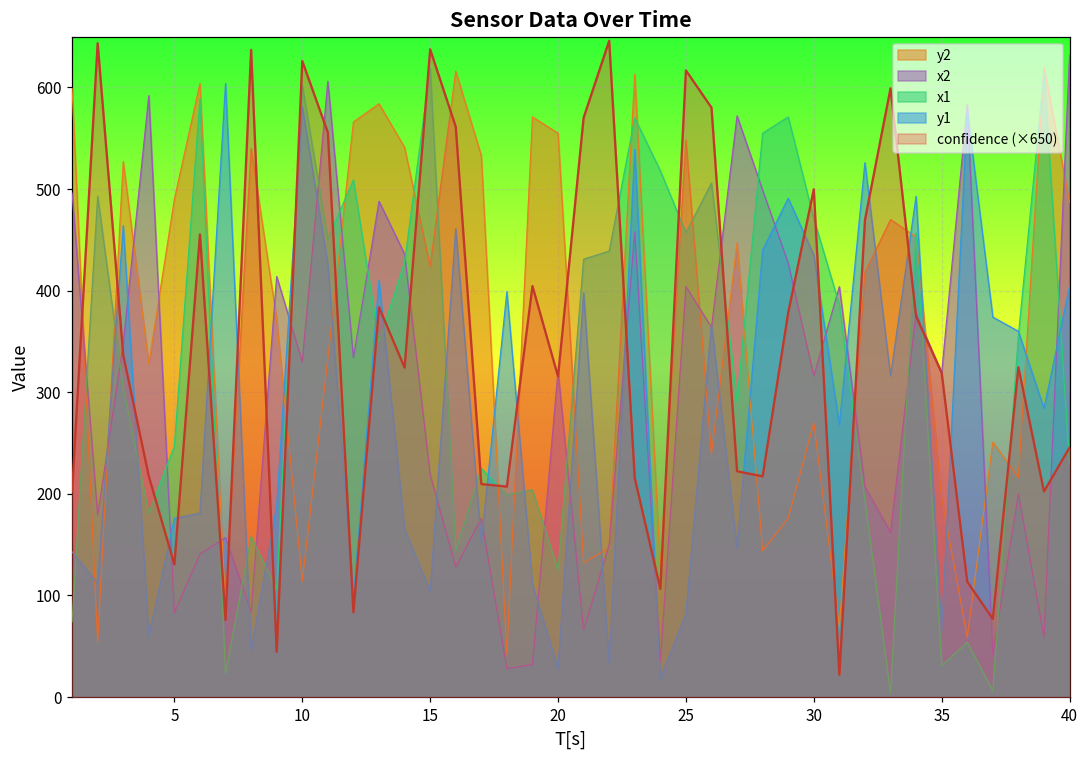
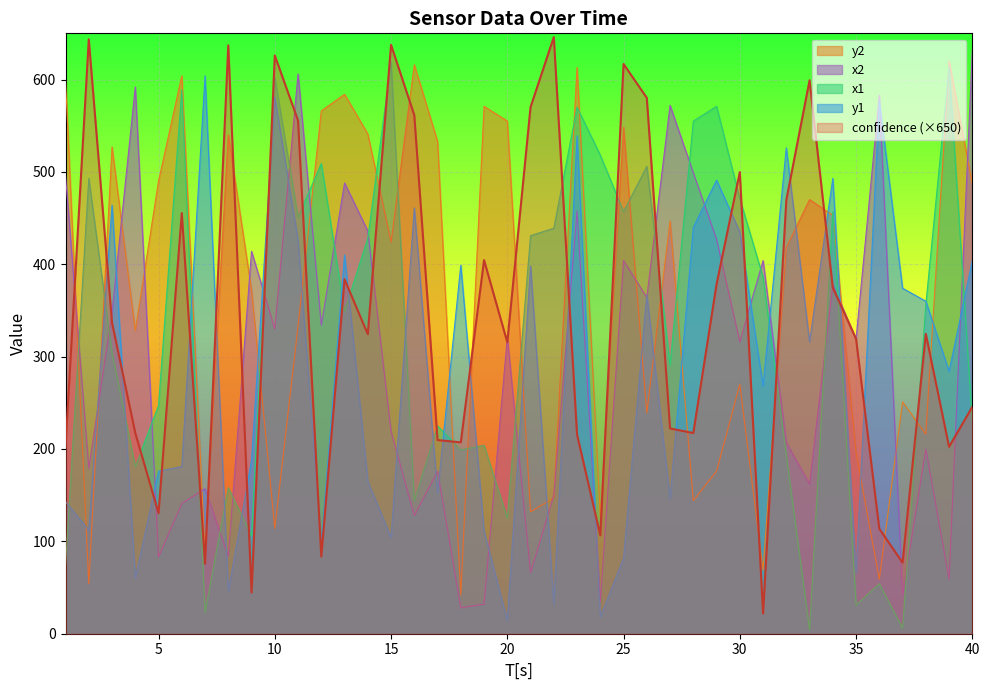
  {
    "x2": {
      "5": 80,
      "10": 330,
      "15": 220,
      "20": 320,
      "25": 400,
      "30": 320,
      "40": 630
    },
    "x1": {
      "5": 250,
      "10": 600,
      "15": 620,
      "20": 130,
      "25": 460,
      "30": 470,
      "35": 30,
      "40": 230
    },
    "y1": {
      "5": 180,
      "10": 580,
      "15": 100,
-     "20": 30,
+     "20": 10,
      "25": 80,
      "30": 440,
      "35": 70,
      "40": 400
    }
  }
